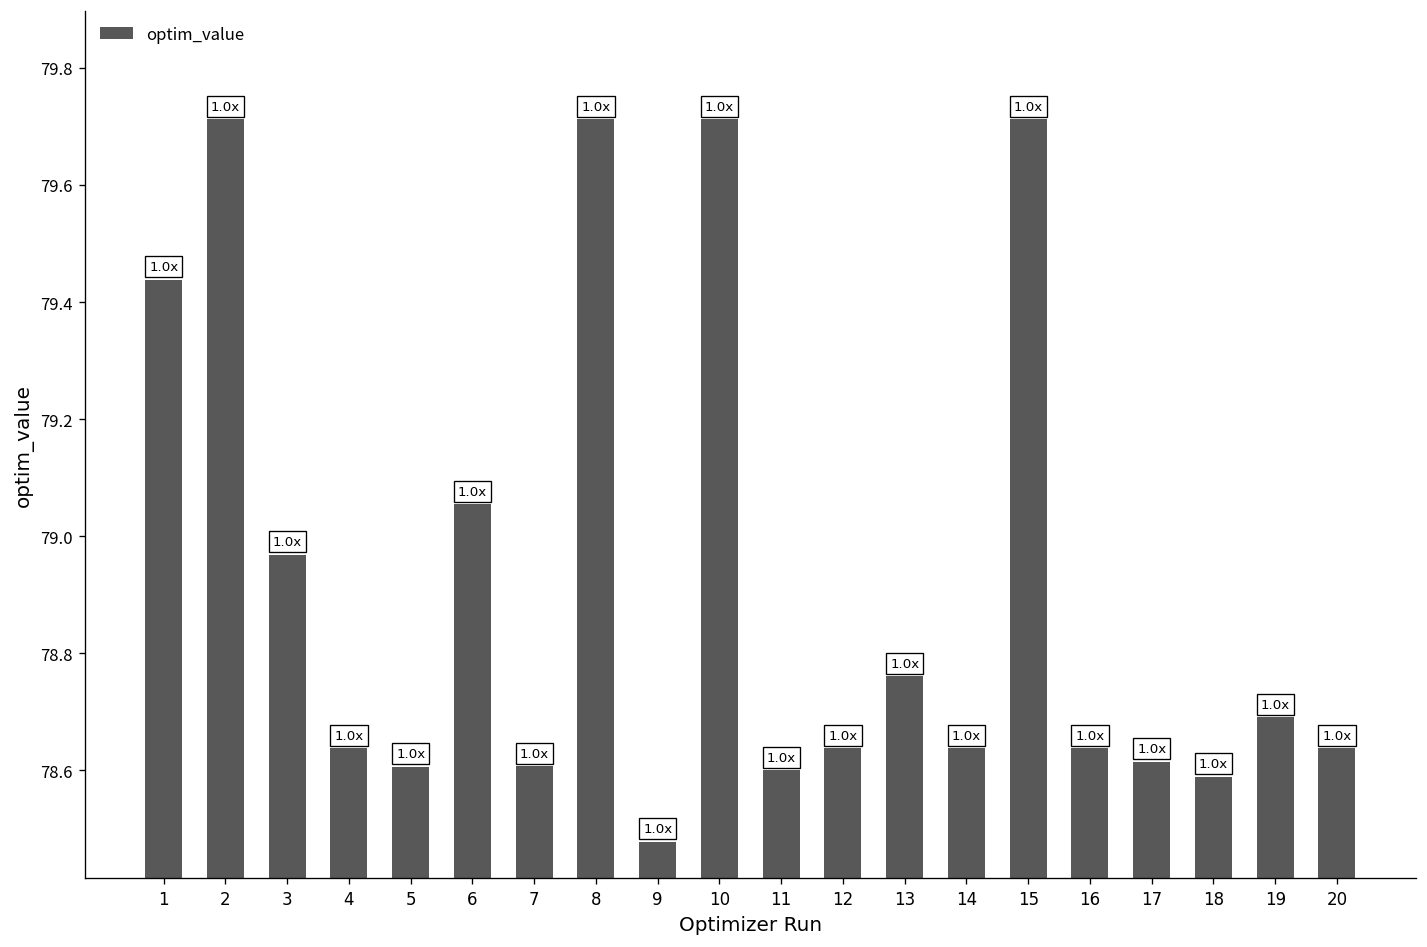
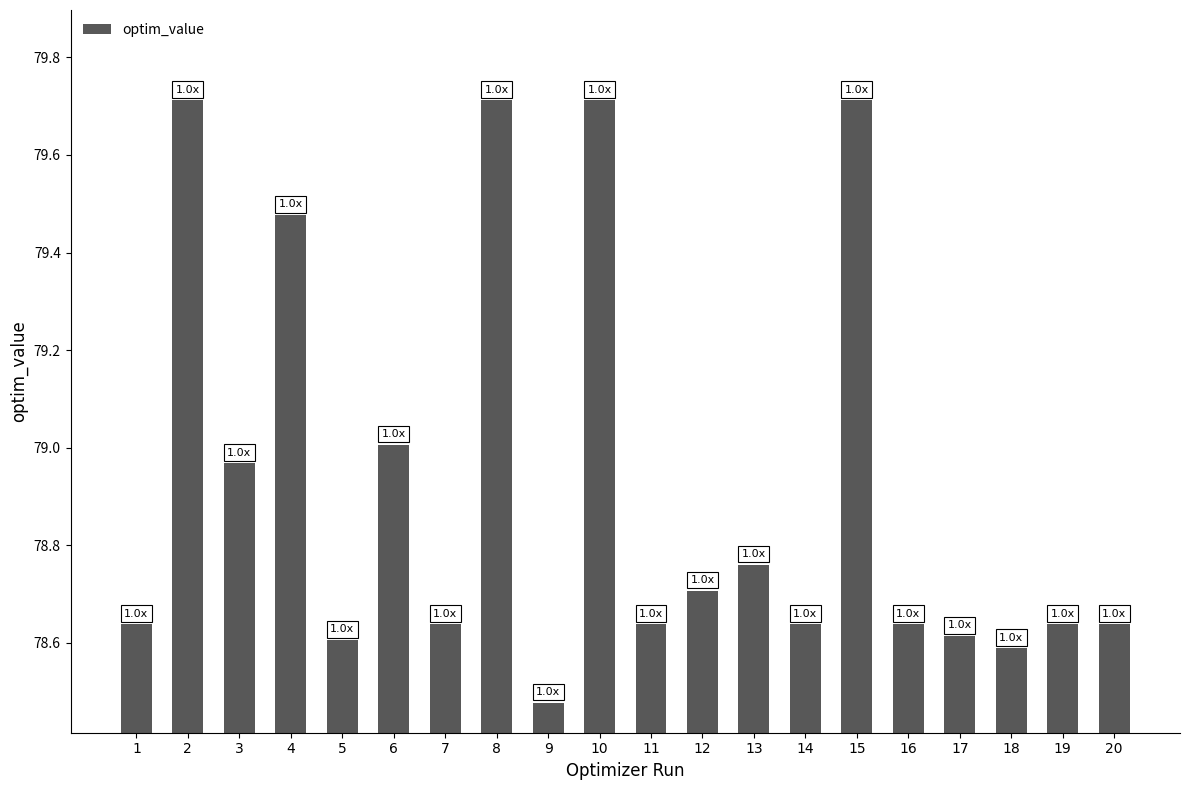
  {
-   "1": 79.44,
-   "4": 78.64,
-   "6": 79.05,
-   "7": 78.61,
-   "11": 78.60,
-   "12": 78.64,
-   "19": 78.69
+   "1": 78.64,
+   "4": 79.48,
+   "6": 79.01,
+   "7": 78.64,
+   "11": 78.64,
+   "12": 78.71,
+   "19": 78.64
  }
